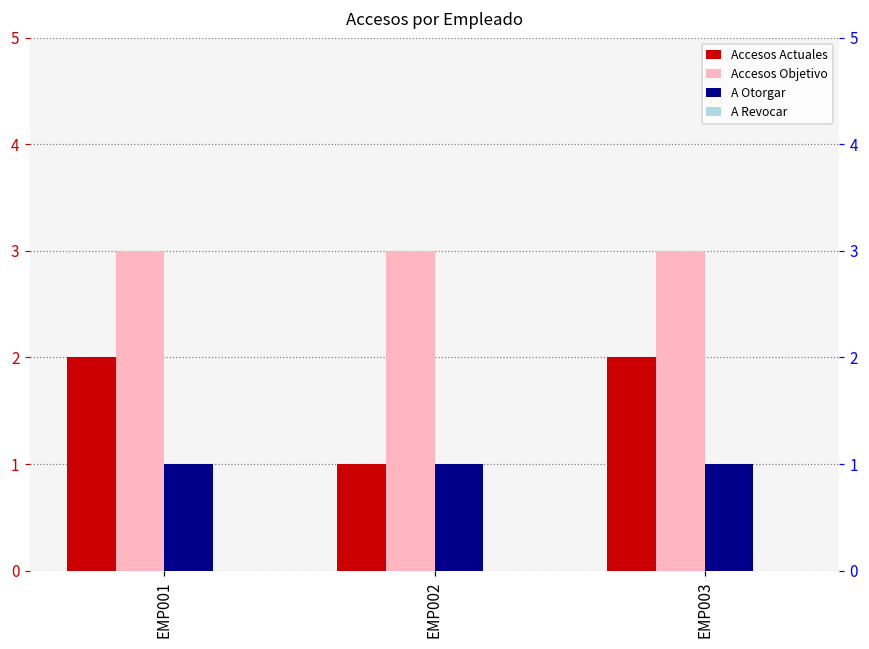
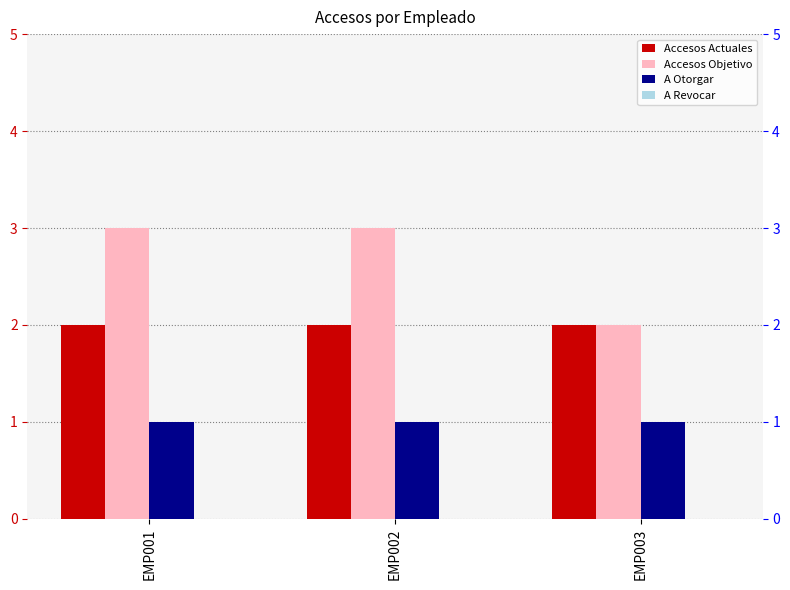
  {
    "Accesos Actuales": {
      "EMP001": 2,
-     "EMP002": 1,
+     "EMP002": 2,
      "EMP003": 2
    },
    "Accesos Objetivo": {
      "EMP001": 3,
      "EMP002": 3,
-     "EMP003": 3
+     "EMP003": 2
    },
    "A Otorgar": {
      "EMP001": 1,
      "EMP002": 1,
      "EMP003": 1
    },
    "A Revocar": {
      "EMP001": 0,
      "EMP002": 0,
      "EMP003": 0
    }
  }
